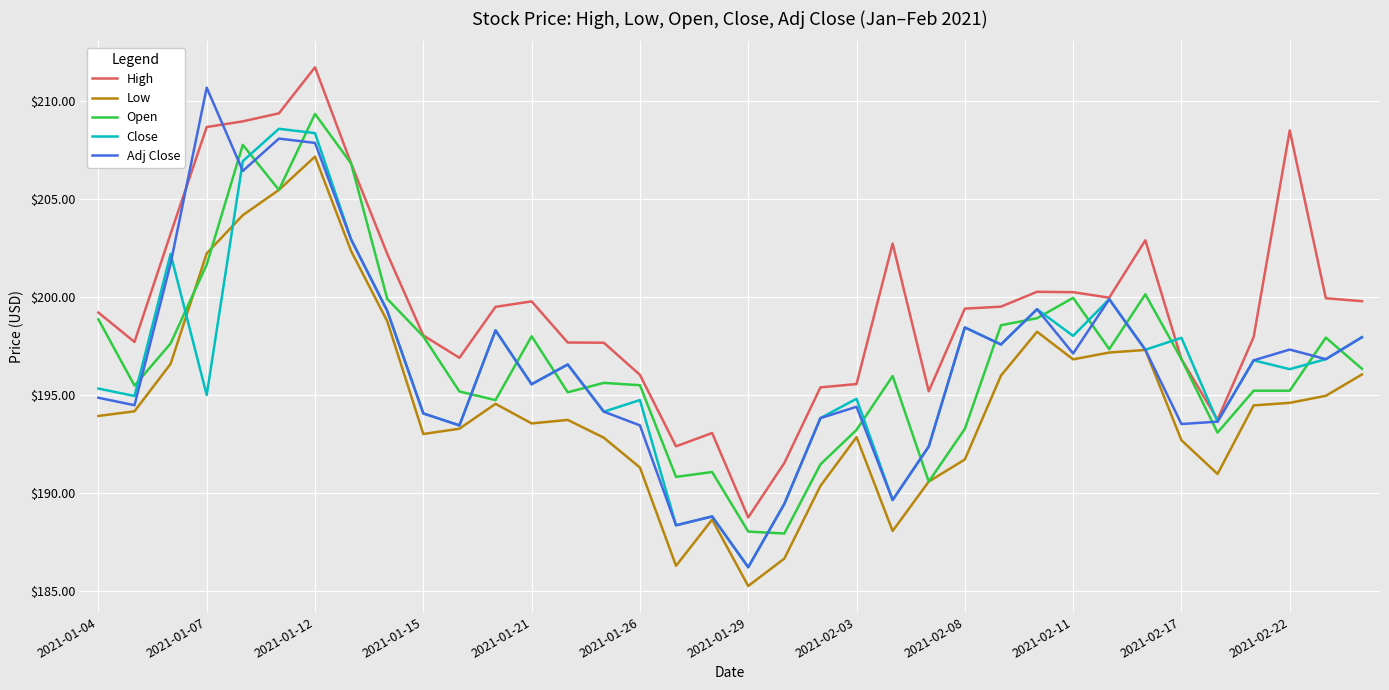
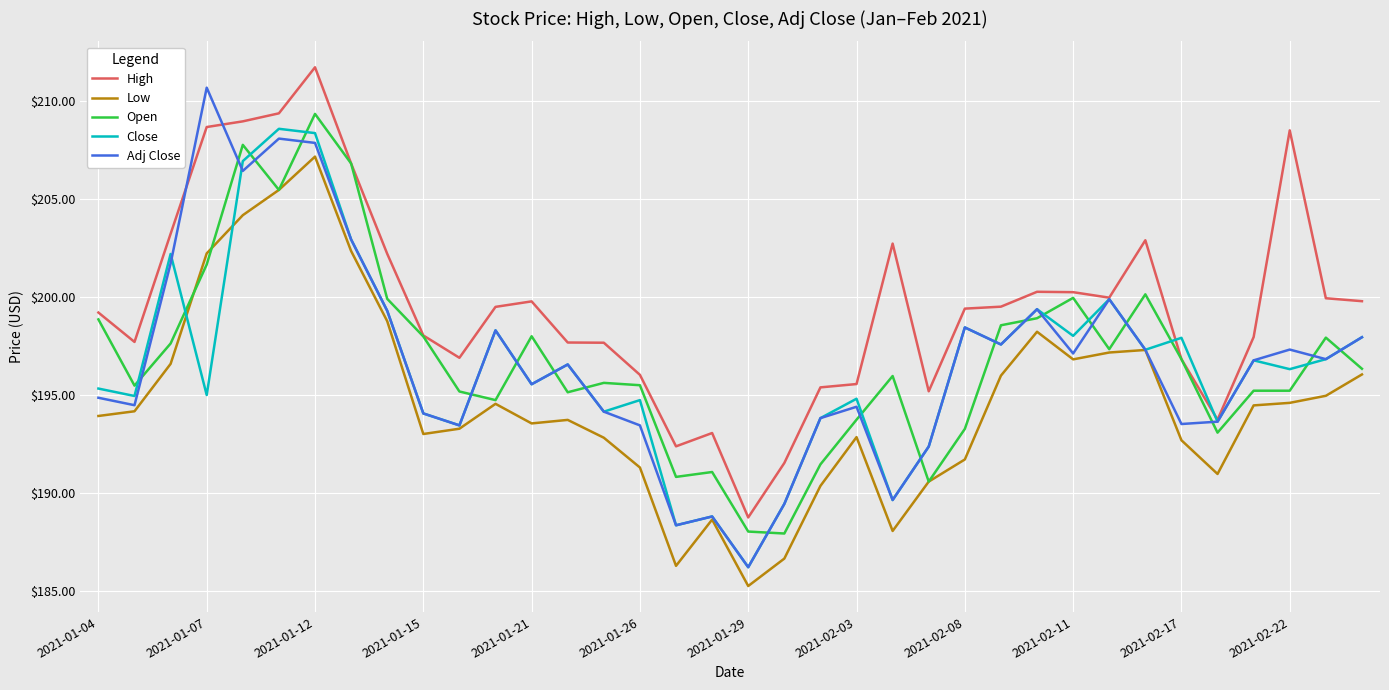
  {
    "High": {
      "2021-01-04": "$199.2",
      "2021-01-07": "$208.7",
      "2021-01-12": "$211.7",
      "2021-01-21": "$199.8",
      "2021-01-26": "$196.0",
      "2021-01-29": "$188.7",
      "2021-02-03": "$195.5",
      "2021-02-08": "$199.4",
      "2021-02-11": "$200.2",
      "2021-02-22": "$208.5"
    },
    "Low": {
      "2021-01-04": "$193.9",
      "2021-01-07": "$202.2",
      "2021-01-12": "$207.2",
      "2021-01-15": "$193.0",
      "2021-01-21": "$193.5",
      "2021-01-26": "$191.3",
      "2021-01-29": "$185.2",
      "2021-02-03": "$192.8",
      "2021-02-08": "$191.7",
      "2021-02-11": "$196.8",
      "2021-02-17": "$192.7",
      "2021-02-22": "$194.6"
    },
    "Open": {
      "2021-01-04": "$198.8",
      "2021-01-07": "$201.6",
      "2021-01-12": "$209.3",
      "2021-01-21": "$198.0",
      "2021-01-26": "$195.5",
      "2021-01-29": "$188.0",
-     "2021-02-03": "$193.2",
+     "2021-02-03": "$193.7",
      "2021-02-08": "$193.3",
      "2021-02-11": "$199.9",
      "2021-02-22": "$195.2"
    },
    "Close": {
      "2021-01-04": "$195.3",
      "2021-01-07": "$195.0",
      "2021-01-12": "$208.4",
      "2021-01-26": "$194.7",
      "2021-02-03": "$194.8",
      "2021-02-11": "$198.0",
      "2021-02-17": "$197.9",
      "2021-02-22": "$196.3"
    },
    "Adj Close": {
      "2021-01-04": "$194.8",
      "2021-01-07": "$210.7",
      "2021-01-12": "$207.9",
      "2021-01-26": "$193.4",
      "2021-02-03": "$194.4",
      "2021-02-11": "$197.1",
      "2021-02-17": "$193.5",
      "2021-02-22": "$197.3"
    }
  }
